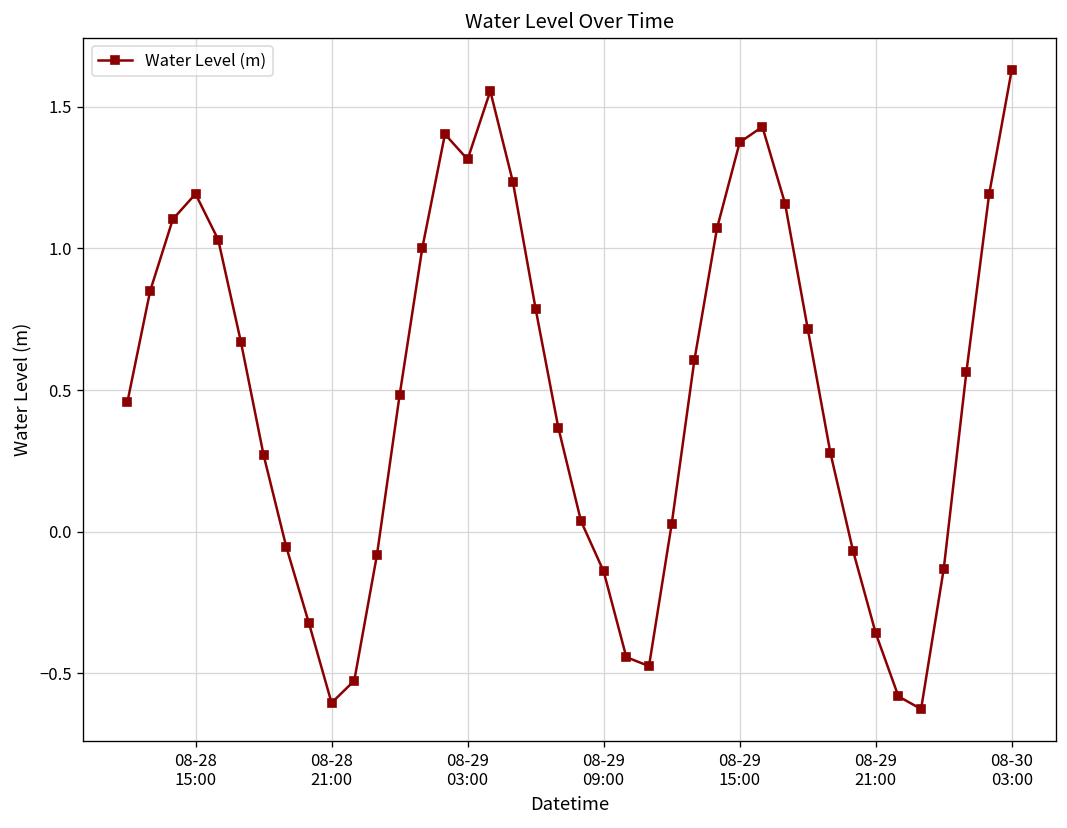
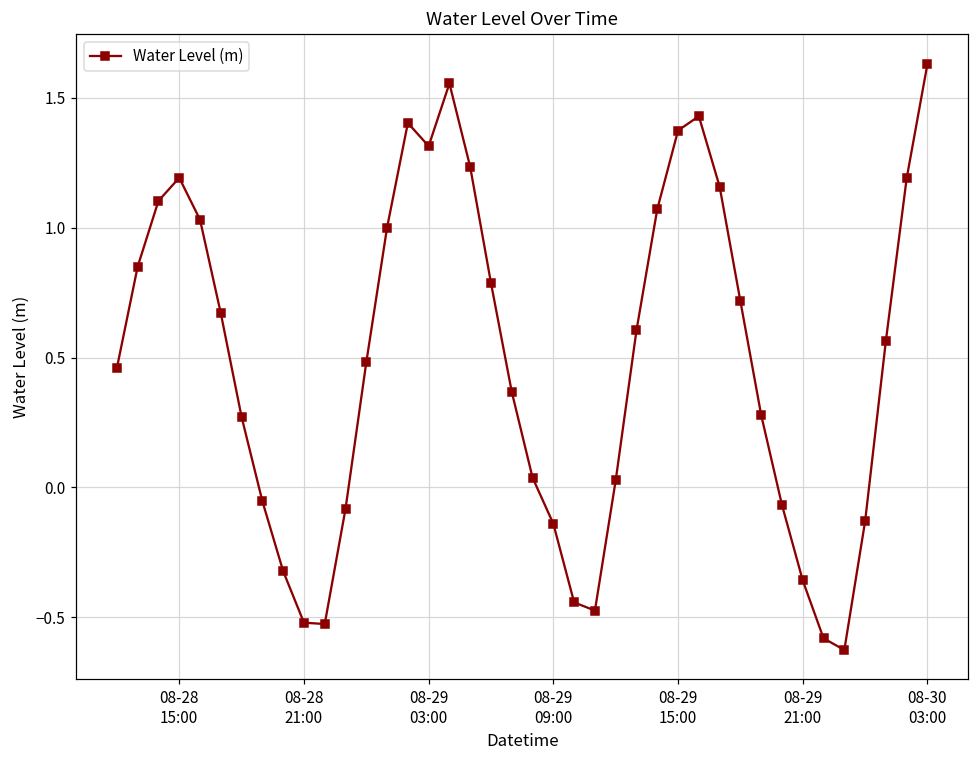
  {
    "08-28 15:00": 1.19,
-   "08-28 21:00": -0.60,
+   "08-28 21:00": -0.52,
    "08-29 03:00": 1.31,
    "08-29 09:00": -0.14,
    "08-29 15:00": 1.37,
    "08-29 21:00": -0.36,
    "08-30 03:00": 1.63
  }
